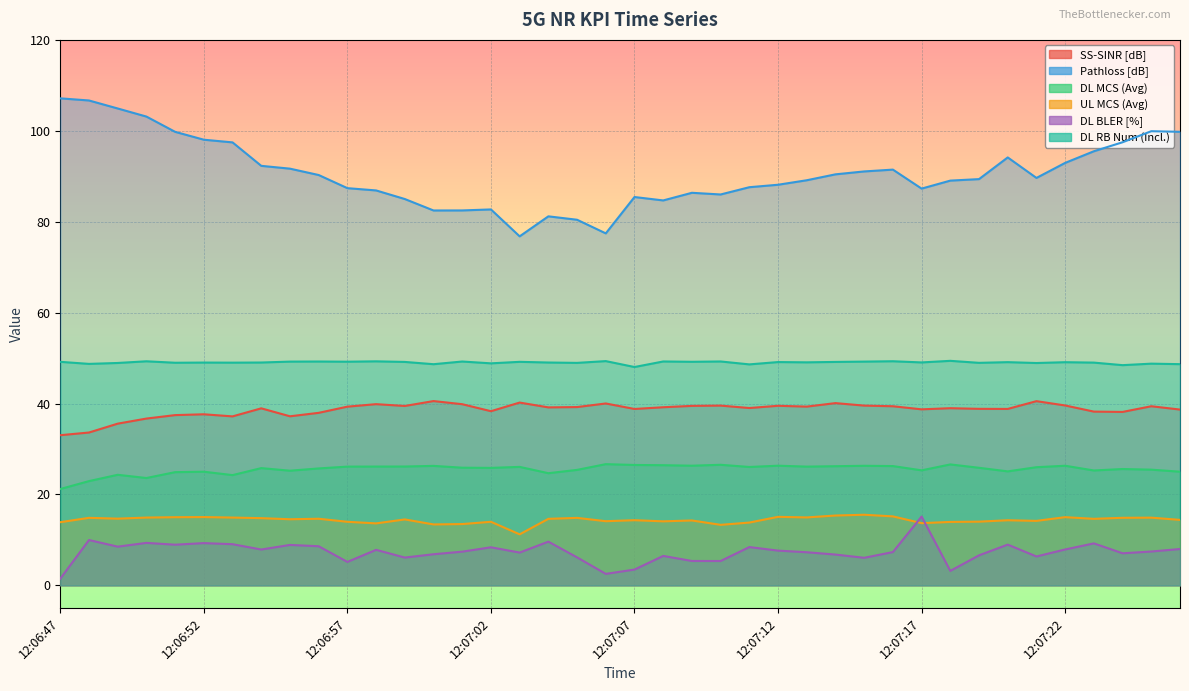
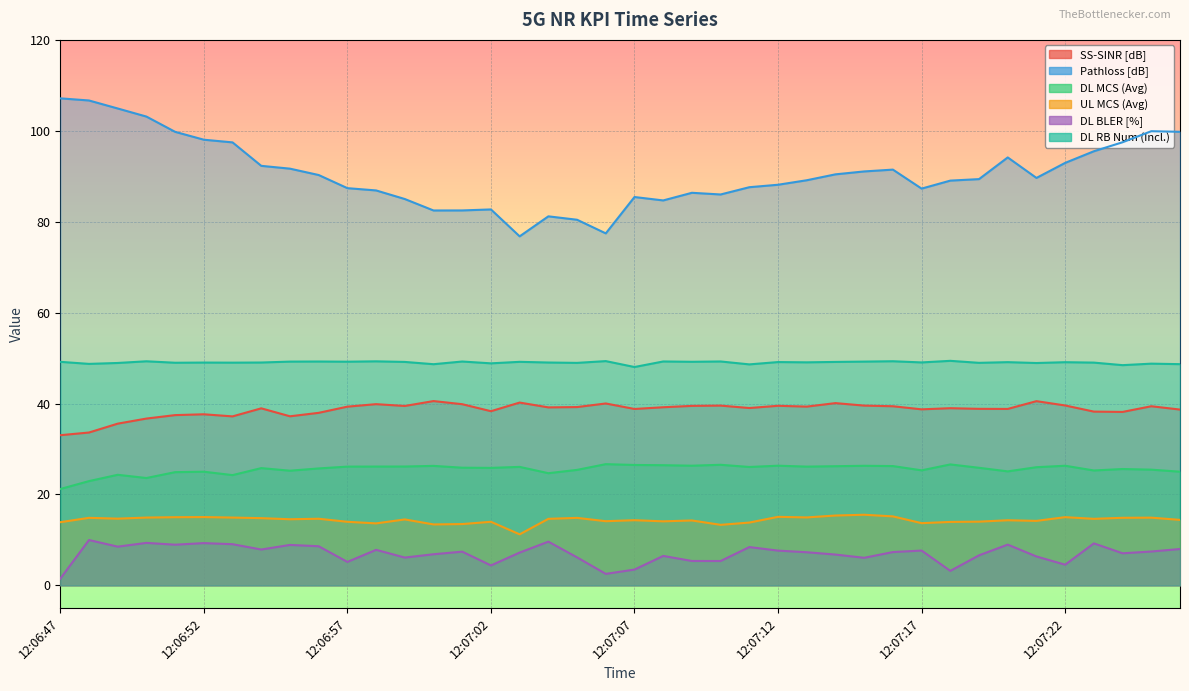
  {
    "DL BLER [%]": {
      "12:06:47": 1,
      "12:06:52": 9,
      "12:06:57": 5,
-     "12:07:02": 8,
+     "12:07:02": 4,
      "12:07:07": 3,
      "12:07:12": 8,
-     "12:07:17": 15,
-     "12:07:22": 8
+     "12:07:17": 8,
+     "12:07:22": 5
    }
  }
